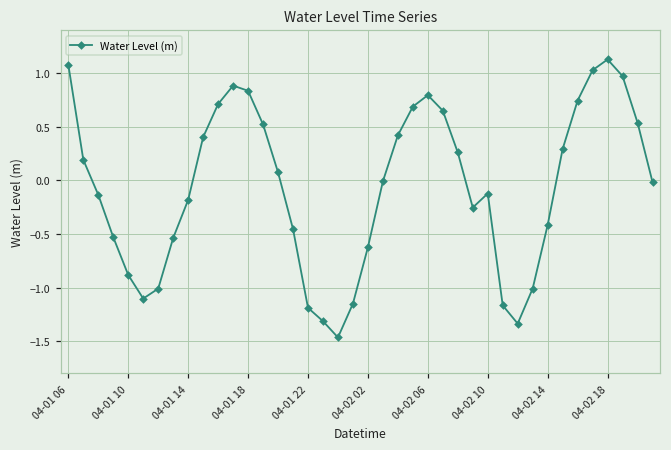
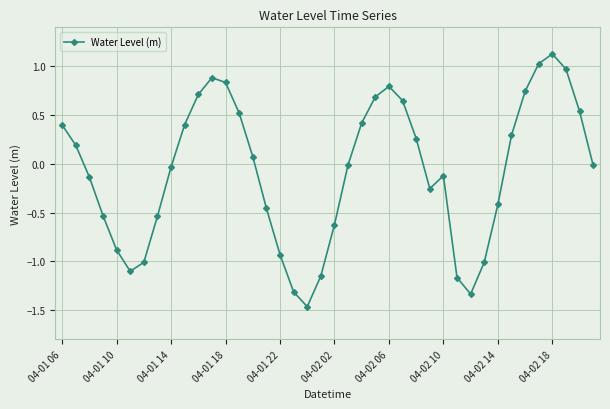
  {
-   "04-01 06": 1.1,
+   "04-01 06": 0.4,
    "04-01 10": -0.9,
-   "04-01 14": -0.2,
+   "04-01 14": 0.0,
    "04-01 18": 0.8,
-   "04-01 22": -1.2,
+   "04-01 22": -0.9,
    "04-02 02": -0.6,
    "04-02 06": 0.8,
    "04-02 10": -0.1,
    "04-02 14": -0.4,
    "04-02 18": 1.1
  }
